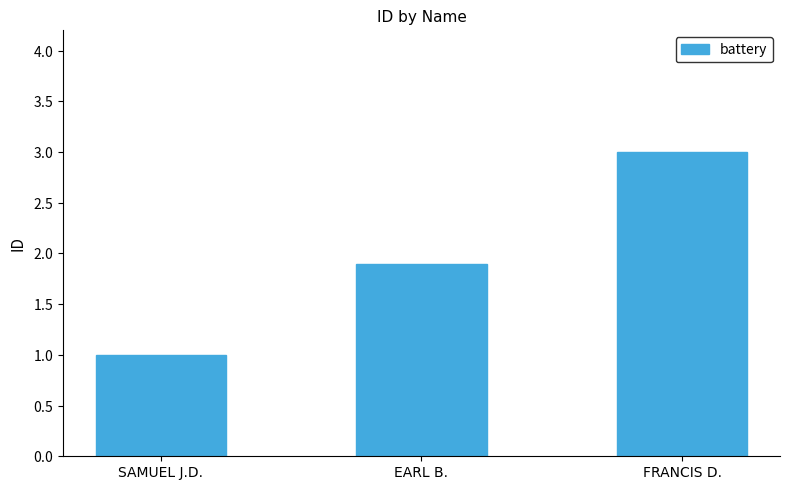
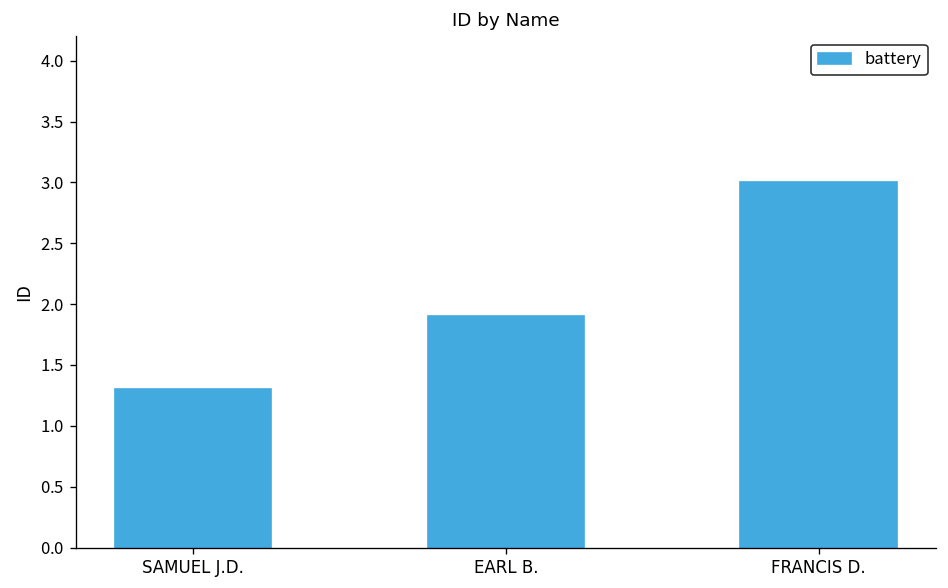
  {
-   "SAMUEL J.D.": 1.0,
+   "SAMUEL J.D.": 1.3,
    "EARL B.": 1.9,
    "FRANCIS D.": 3.0
  }
